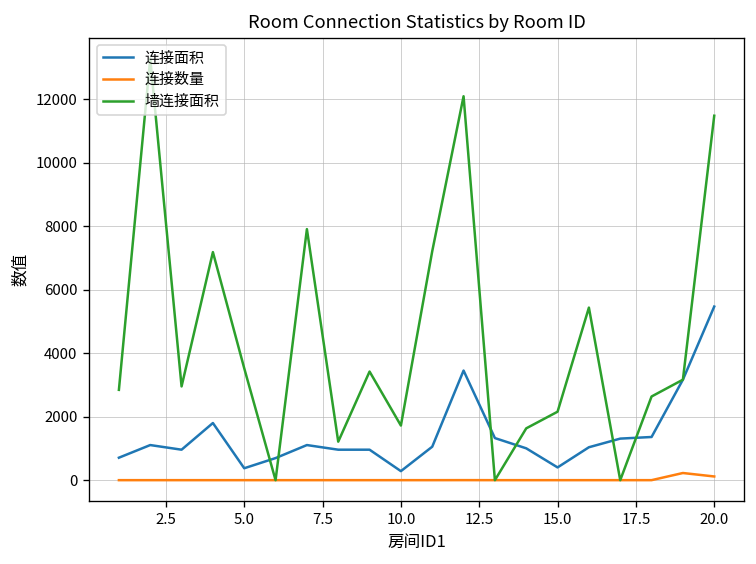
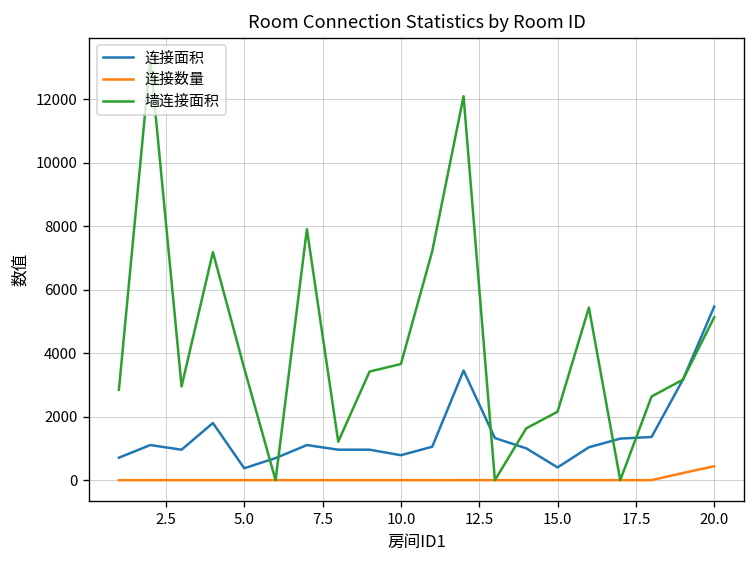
  {
    "连接面积": {
      "5.0": 400,
-     "10.0": 300,
+     "10.0": 800,
      "15.0": 400,
      "20.0": 5500
    },
    "连接数量": {
      "5.0": 0,
      "10.0": 0,
      "15.0": 0,
-     "20.0": 100
+     "20.0": 400
    },
    "墙连接面积": {
      "5.0": 3500,
-     "10.0": 1700,
+     "10.0": 3700,
      "15.0": 2200,
-     "20.0": 11500
+     "20.0": 5100
    }
  }
